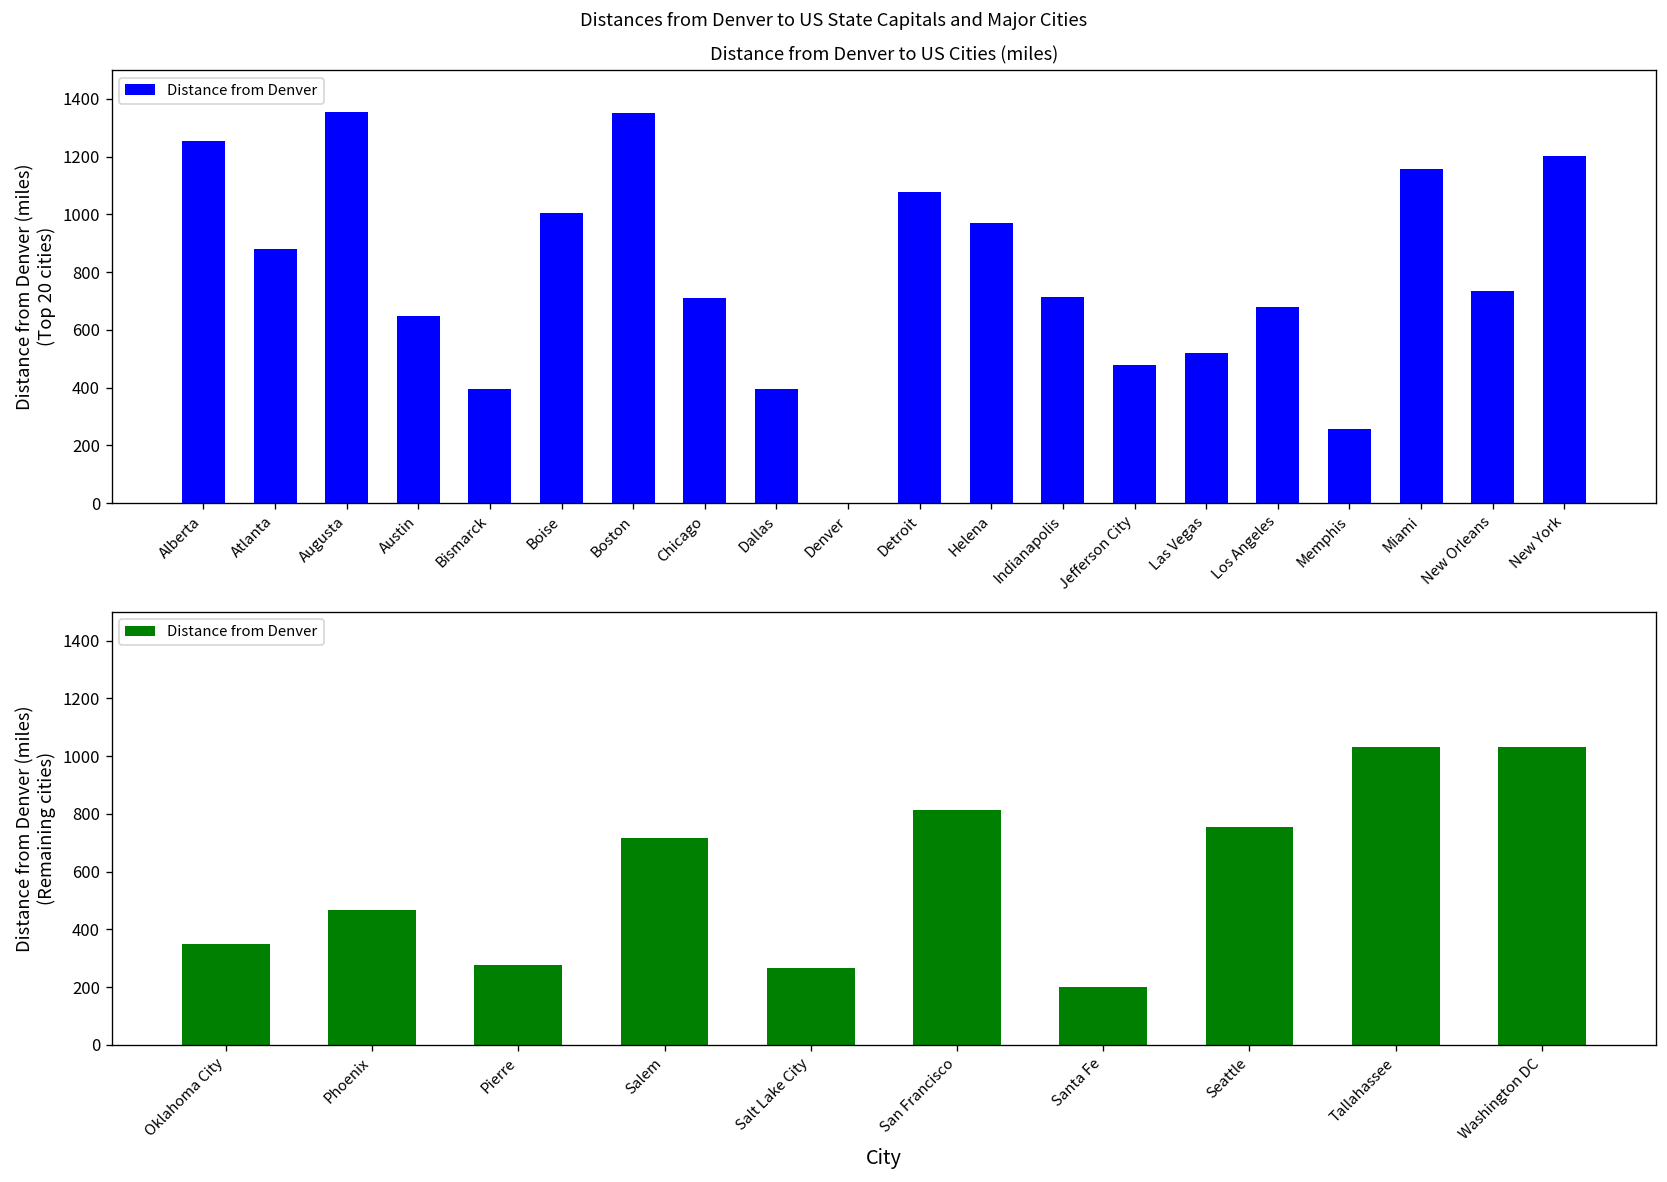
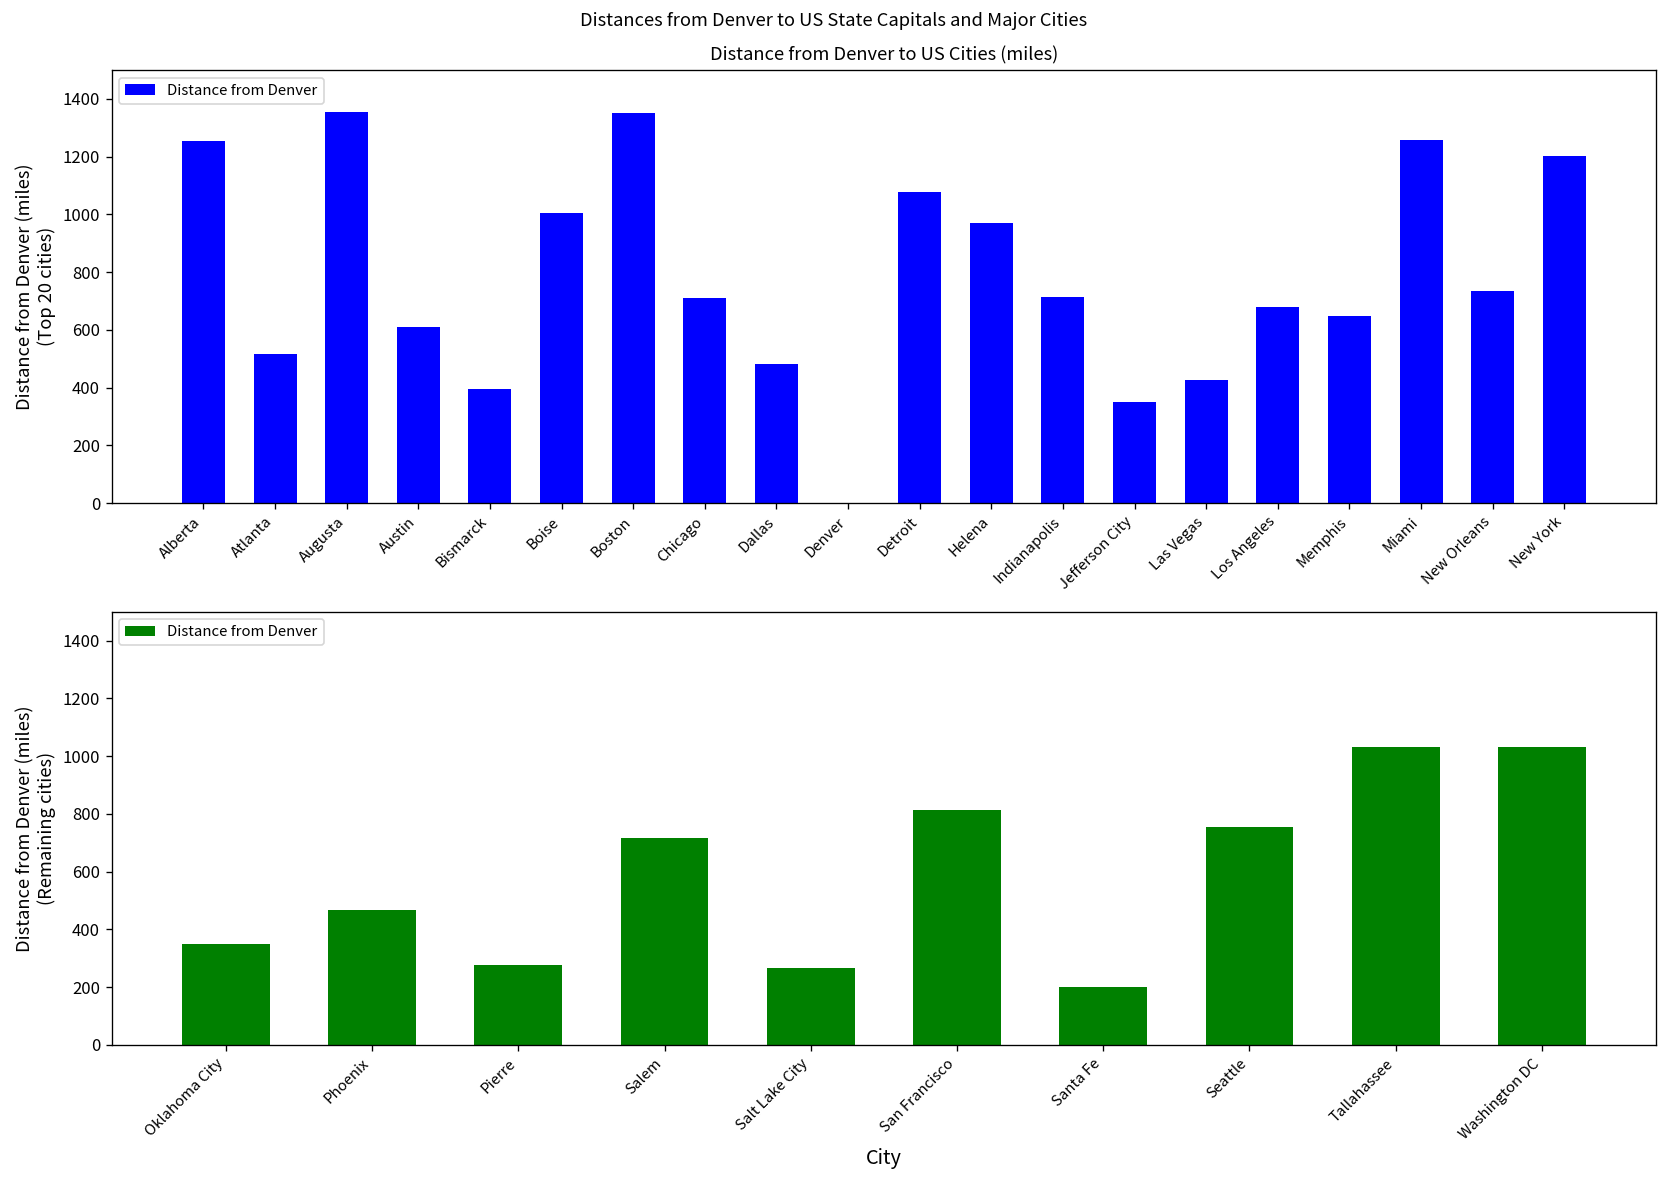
  {
    "Distance from Denver to US Cities (miles)": {
      "Alberta": 1250,
-     "Atlanta": 880,
+     "Atlanta": 520,
      "Augusta": 1360,
-     "Austin": 650,
+     "Austin": 610,
      "Bismarck": 400,
      "Boise": 1010,
      "Boston": 1350,
      "Chicago": 710,
-     "Dallas": 400,
+     "Dallas": 480,
      "Denver": 0,
      "Detroit": 1080,
      "Helena": 970,
      "Indianapolis": 710,
-     "Jefferson City": 480,
-     "Las Vegas": 520,
+     "Jefferson City": 350,
+     "Las Vegas": 430,
      "Los Angeles": 680,
-     "Memphis": 260,
-     "Miami": 1160,
+     "Memphis": 650,
+     "Miami": 1260,
      "New Orleans": 740,
      "New York": 1200
    }
  }
